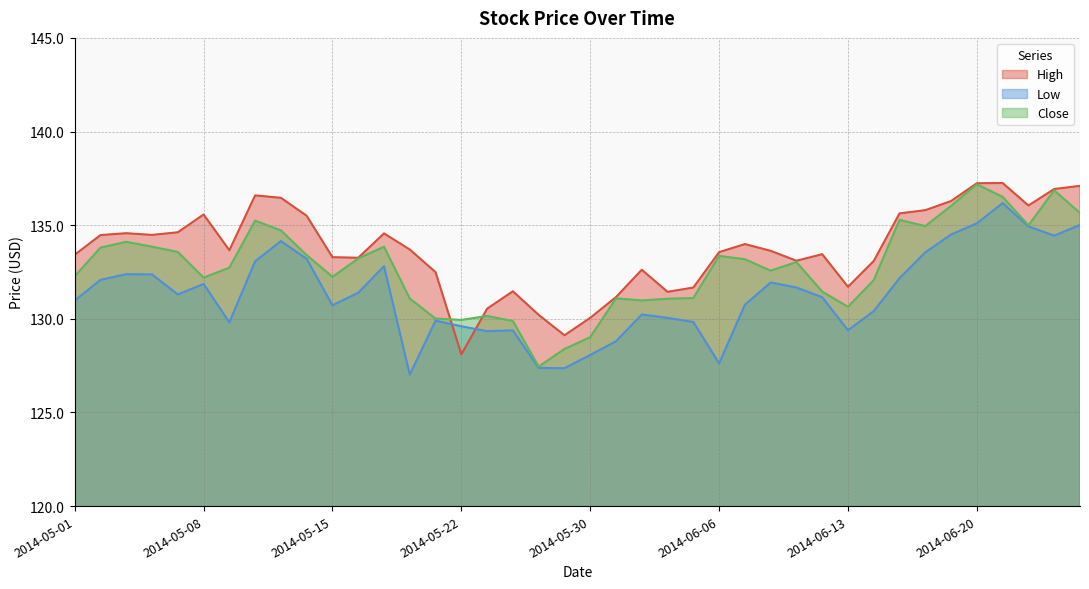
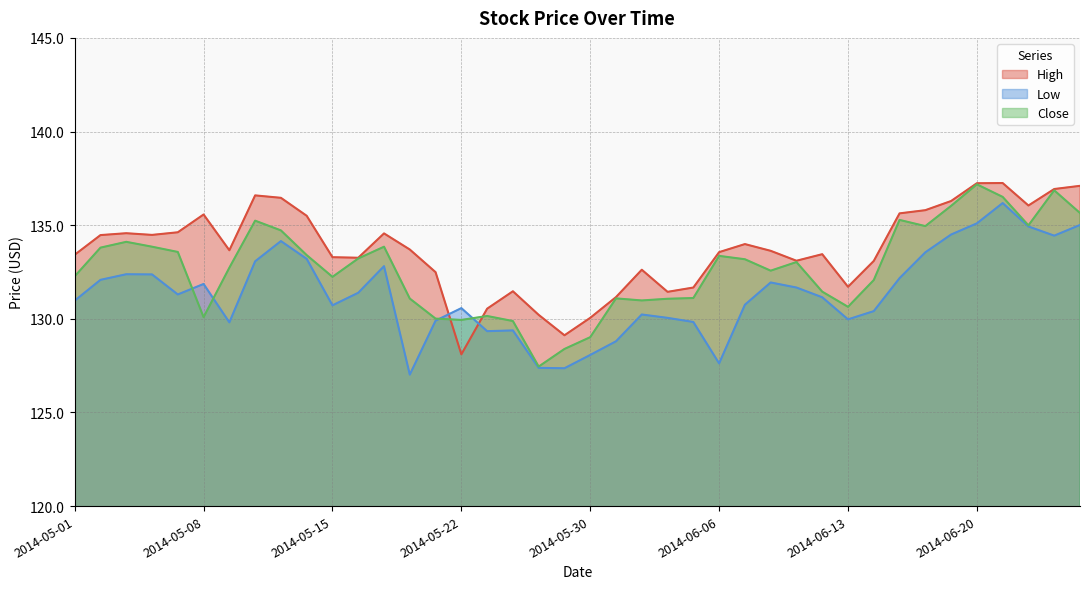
  {
    "High": {
      "2014-05-01": 133.4,
      "2014-05-08": 135.6,
      "2014-05-15": 133.3,
      "2014-05-22": 128.1,
      "2014-05-30": 130.1,
      "2014-06-06": 133.6,
      "2014-06-13": 131.7
    },
    "Low": {
      "2014-05-01": 131.0,
      "2014-05-08": 131.9,
      "2014-05-15": 130.7,
-     "2014-05-22": 129.6,
+     "2014-05-22": 130.6,
      "2014-05-30": 128.1,
      "2014-06-06": 127.6,
-     "2014-06-13": 129.4,
+     "2014-06-13": 130.0,
      "2014-06-20": 135.1
    },
    "Close": {
      "2014-05-01": 132.3,
-     "2014-05-08": 132.2,
+     "2014-05-08": 130.1,
      "2014-05-15": 132.2,
      "2014-05-22": 129.9,
      "2014-05-30": 129.0,
      "2014-06-06": 133.4,
      "2014-06-13": 130.6
    }
  }
